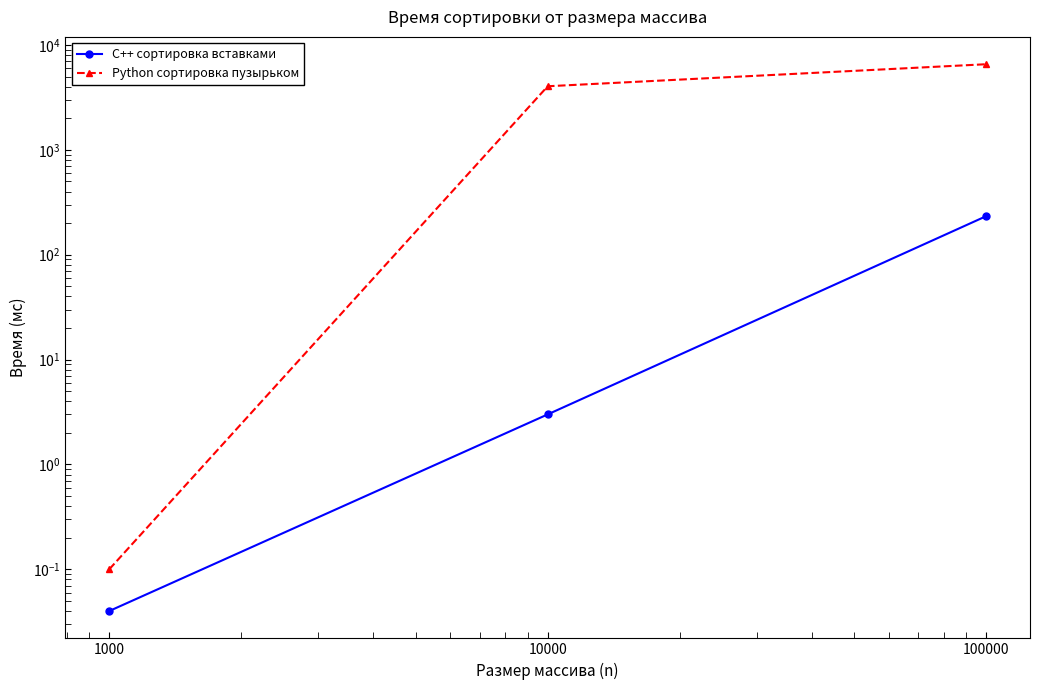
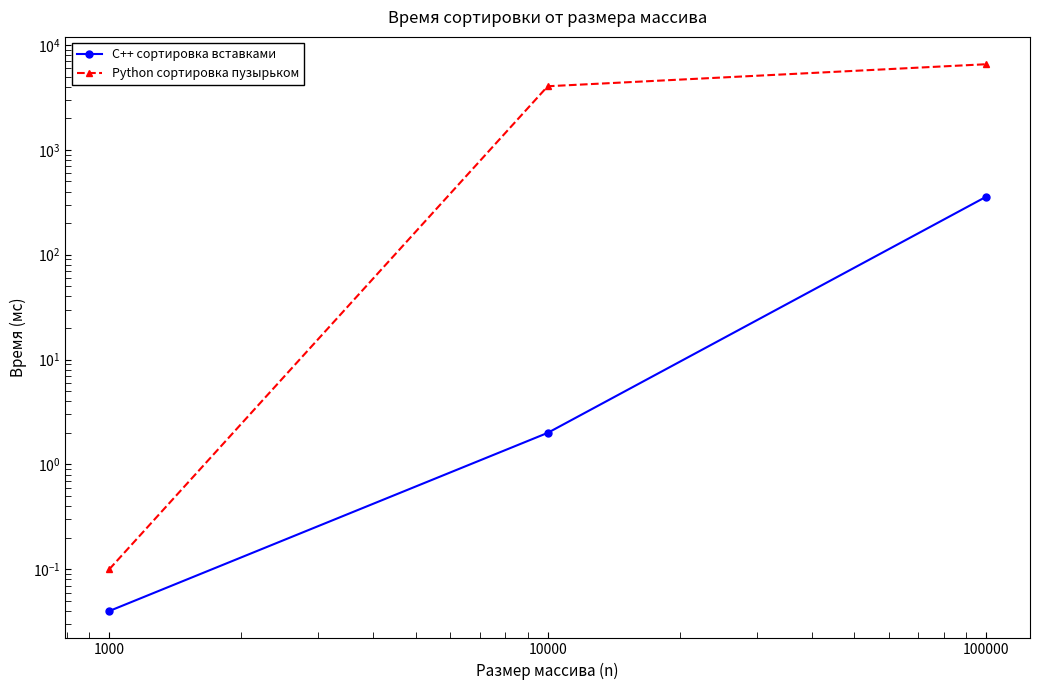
  {
    "C++ сортировка вставками": {
      "1000": 0.040,
-     "10000": 3,
-     "100000": 230
+     "10000": 2,
+     "100000": 360
    },
    "Python сортировка пузырьком": {
      "1000": 0.10,
      "10000": 4000,
      "100000": 7000
    }
  }
